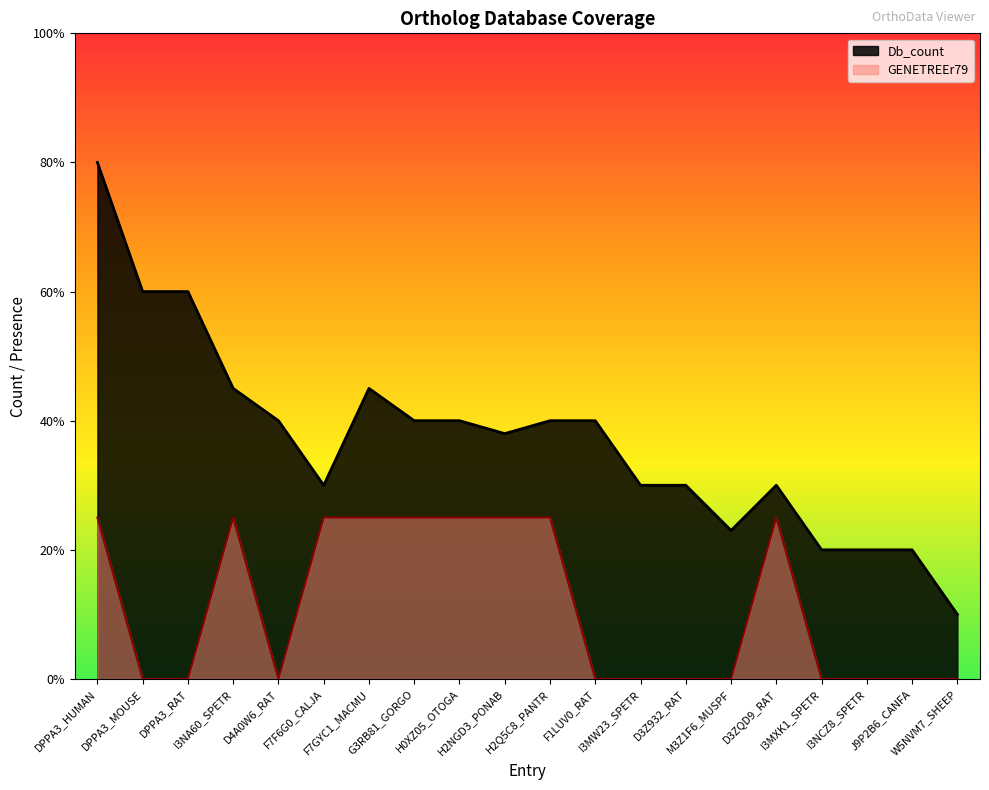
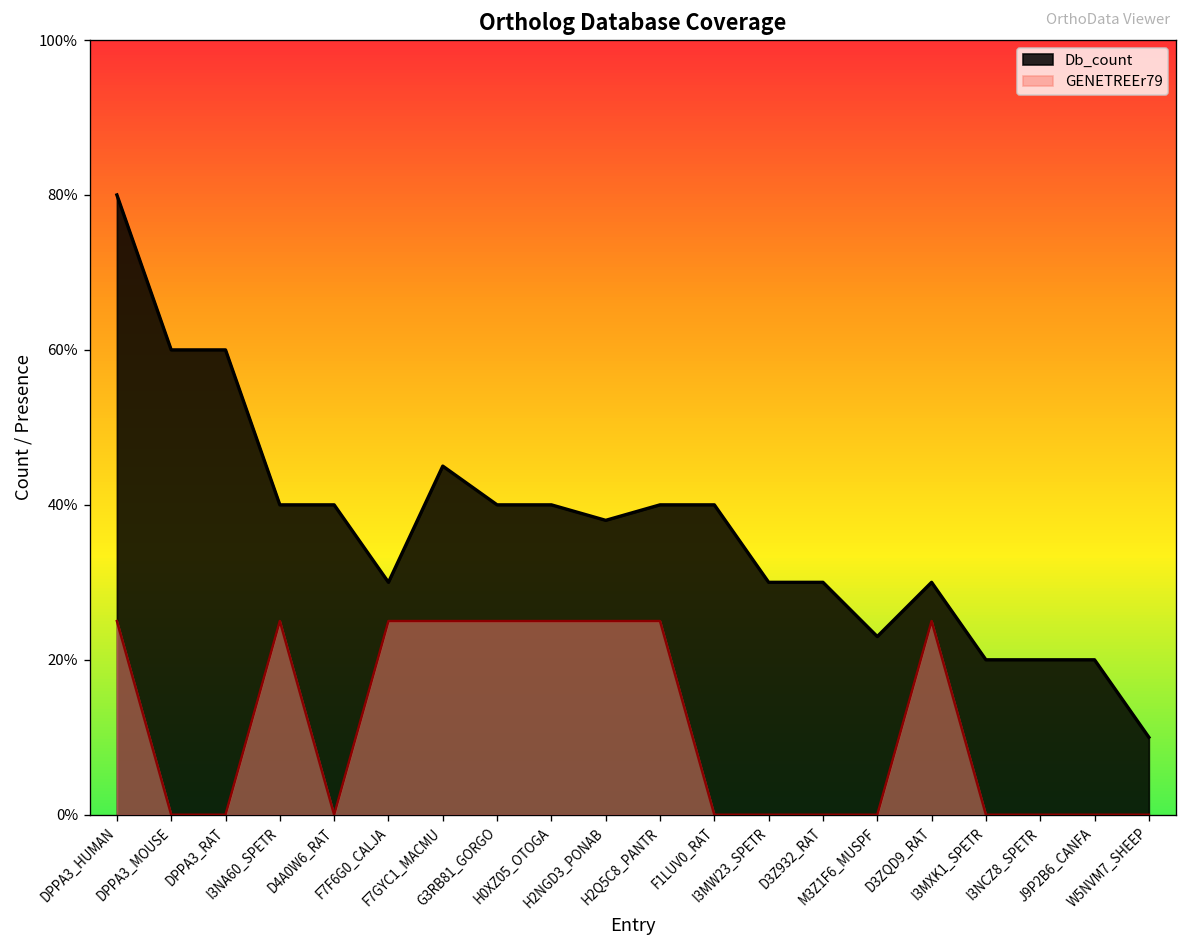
  {
    "Db_count": {
      "DPPA3_HUMAN": "80%",
      "DPPA3_MOUSE": "60%",
      "DPPA3_RAT": "60%",
-     "I3NA60_SPETR": "45%",
+     "I3NA60_SPETR": "40%",
      "D4A0W6_RAT": "40%",
      "F7F6G0_CALJA": "30%",
      "F7GYC1_MACMU": "45%",
      "G3RB81_GORGO": "40%",
      "H0XZ05_OTOGA": "40%",
      "H2NGD3_PONAB": "38%",
      "H2Q5C8_PANTR": "40%",
      "F1LUV0_RAT": "40%",
      "I3MW23_SPETR": "30%",
      "D3Z932_RAT": "30%",
      "M3Z1F6_MUSPF": "23%",
      "D3ZQD9_RAT": "30%",
      "I3MXK1_SPETR": "20%",
      "I3NCZ8_SPETR": "20%",
      "J9P2B6_CANFA": "20%",
      "W5NVM7_SHEEP": "10%"
    },
    "GENETREEr79": {
      "DPPA3_HUMAN": "25%",
      "DPPA3_MOUSE": "0%",
      "DPPA3_RAT": "0%",
      "I3NA60_SPETR": "25%",
      "D4A0W6_RAT": "0%",
      "F7F6G0_CALJA": "25%",
      "F7GYC1_MACMU": "25%",
      "G3RB81_GORGO": "25%",
      "H0XZ05_OTOGA": "25%",
      "H2NGD3_PONAB": "25%",
      "H2Q5C8_PANTR": "25%",
      "F1LUV0_RAT": "0%",
      "I3MW23_SPETR": "0%",
      "D3Z932_RAT": "0%",
      "M3Z1F6_MUSPF": "0%",
      "D3ZQD9_RAT": "25%",
      "I3MXK1_SPETR": "0%",
      "I3NCZ8_SPETR": "0%",
      "J9P2B6_CANFA": "0%",
      "W5NVM7_SHEEP": "0%"
    }
  }
